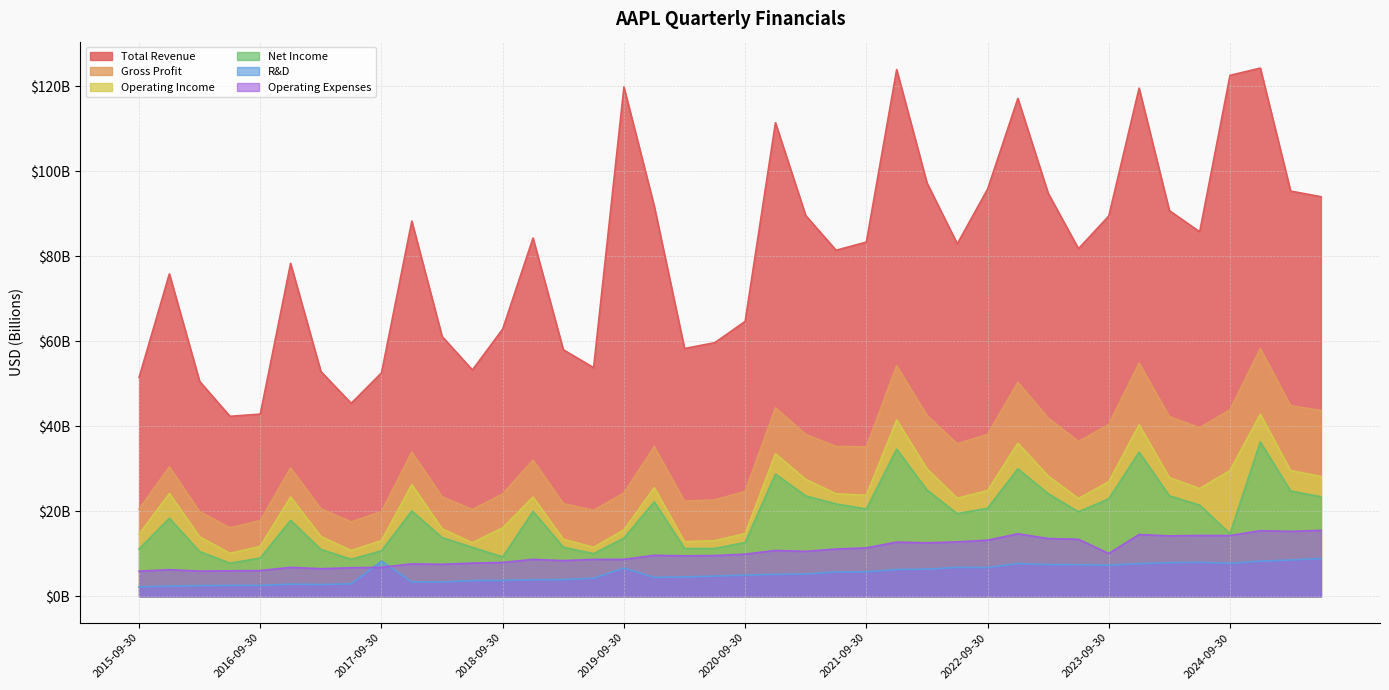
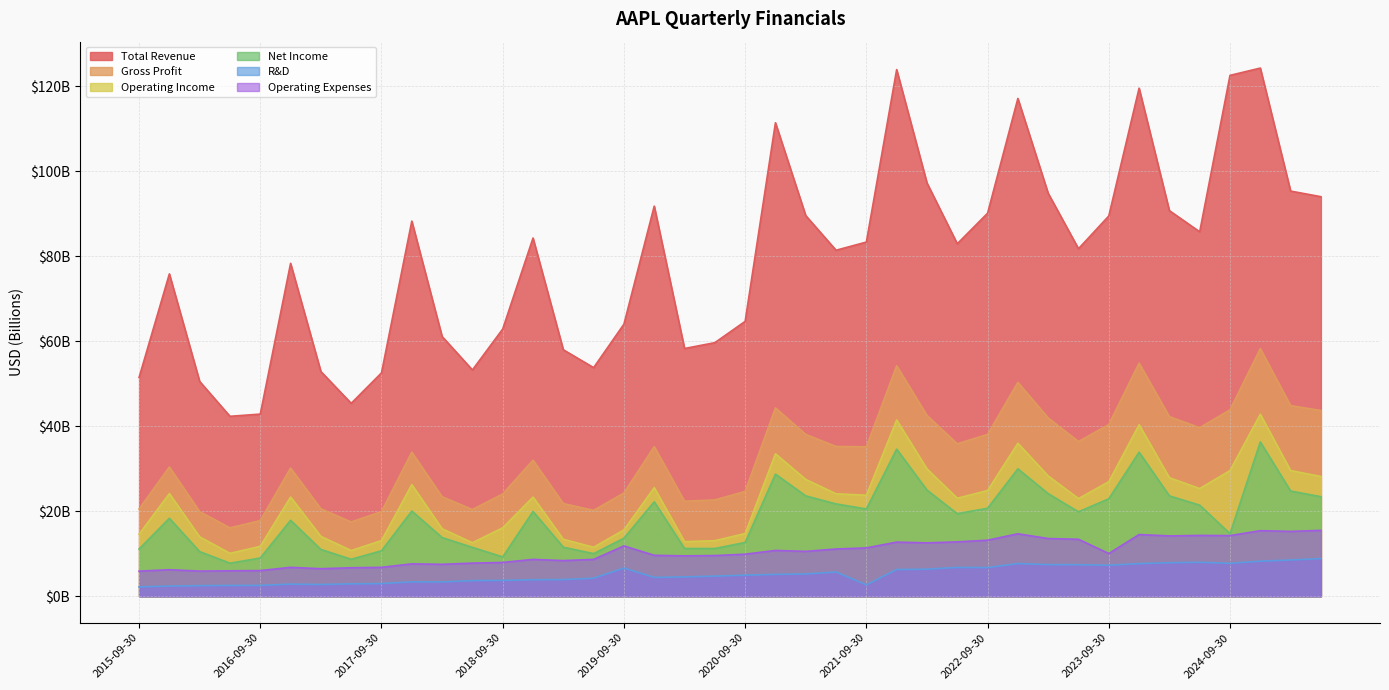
  {
    "Total Revenue": {
      "2015-09-30": "$52000000000",
      "2016-09-30": "$43000000000",
      "2017-09-30": "$53000000000",
      "2018-09-30": "$63000000000",
-     "2019-09-30": "$120000000000",
+     "2019-09-30": "$64000000000",
      "2020-09-30": "$65000000000",
      "2021-09-30": "$83000000000",
-     "2022-09-30": "$96000000000",
+     "2022-09-30": "$90000000000",
      "2023-09-30": "$89000000000",
      "2024-09-30": "$123000000000"
    },
    "Net Income": {
      "2015-09-30": "$11000000000",
      "2016-09-30": "$9000000000",
      "2017-09-30": "$11000000000",
      "2018-09-30": "$9000000000",
      "2019-09-30": "$14000000000",
      "2020-09-30": "$13000000000",
      "2021-09-30": "$21000000000",
      "2022-09-30": "$21000000000",
      "2023-09-30": "$23000000000"
    },
    "R&D": {
      "2015-09-30": "$2000000000",
      "2016-09-30": "$3000000000",
-     "2017-09-30": "$8000000000",
+     "2017-09-30": "$3000000000",
      "2018-09-30": "$4000000000",
      "2019-09-30": "$7000000000",
      "2020-09-30": "$5000000000",
-     "2021-09-30": "$6000000000",
+     "2021-09-30": "$3000000000",
      "2022-09-30": "$7000000000",
      "2023-09-30": "$7000000000",
      "2024-09-30": "$8000000000"
    },
    "Operating Expenses": {
      "2015-09-30": "$6000000000",
      "2016-09-30": "$6000000000",
      "2017-09-30": "$7000000000",
      "2018-09-30": "$8000000000",
-     "2019-09-30": "$9000000000",
+     "2019-09-30": "$12000000000",
      "2020-09-30": "$10000000000",
      "2021-09-30": "$11000000000",
      "2022-09-30": "$13000000000",
      "2023-09-30": "$10000000000"
    }
  }
